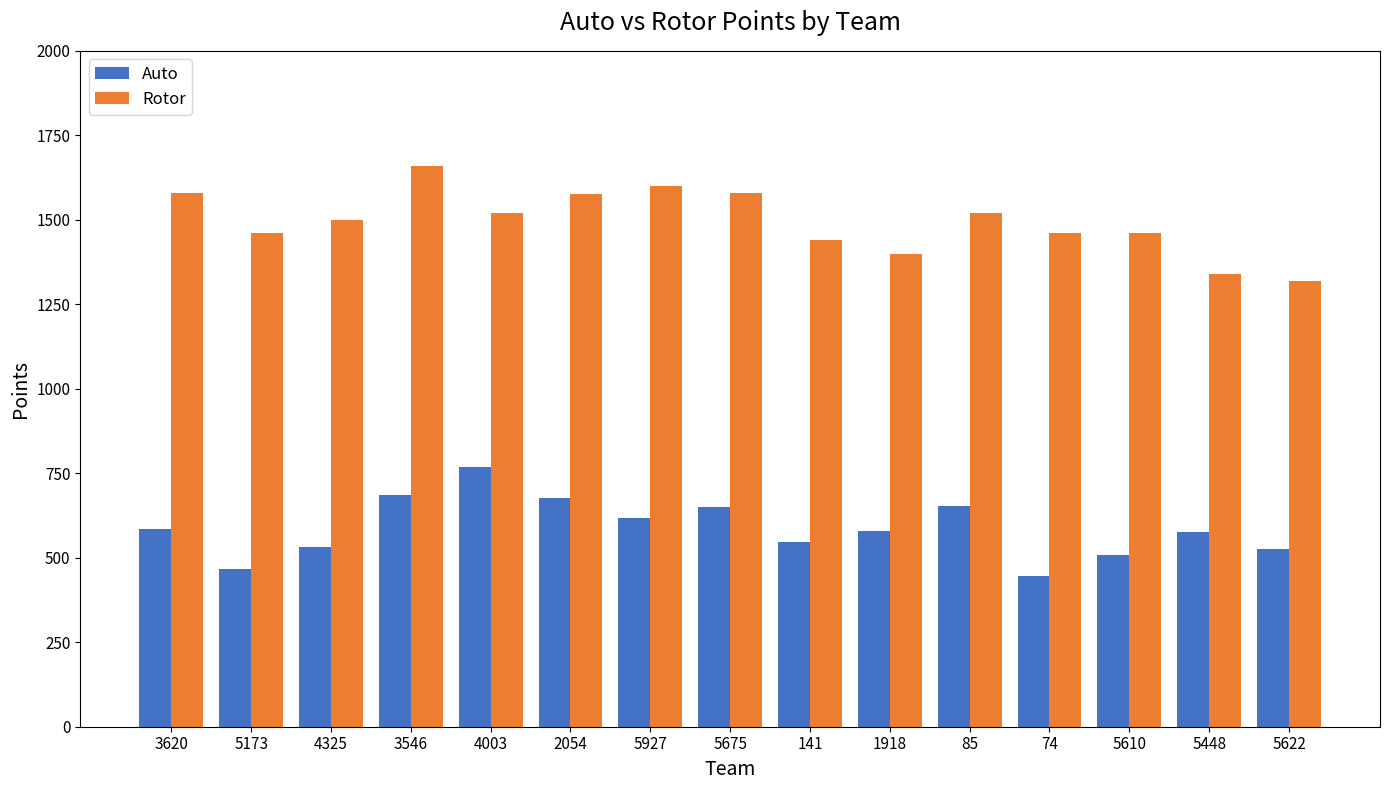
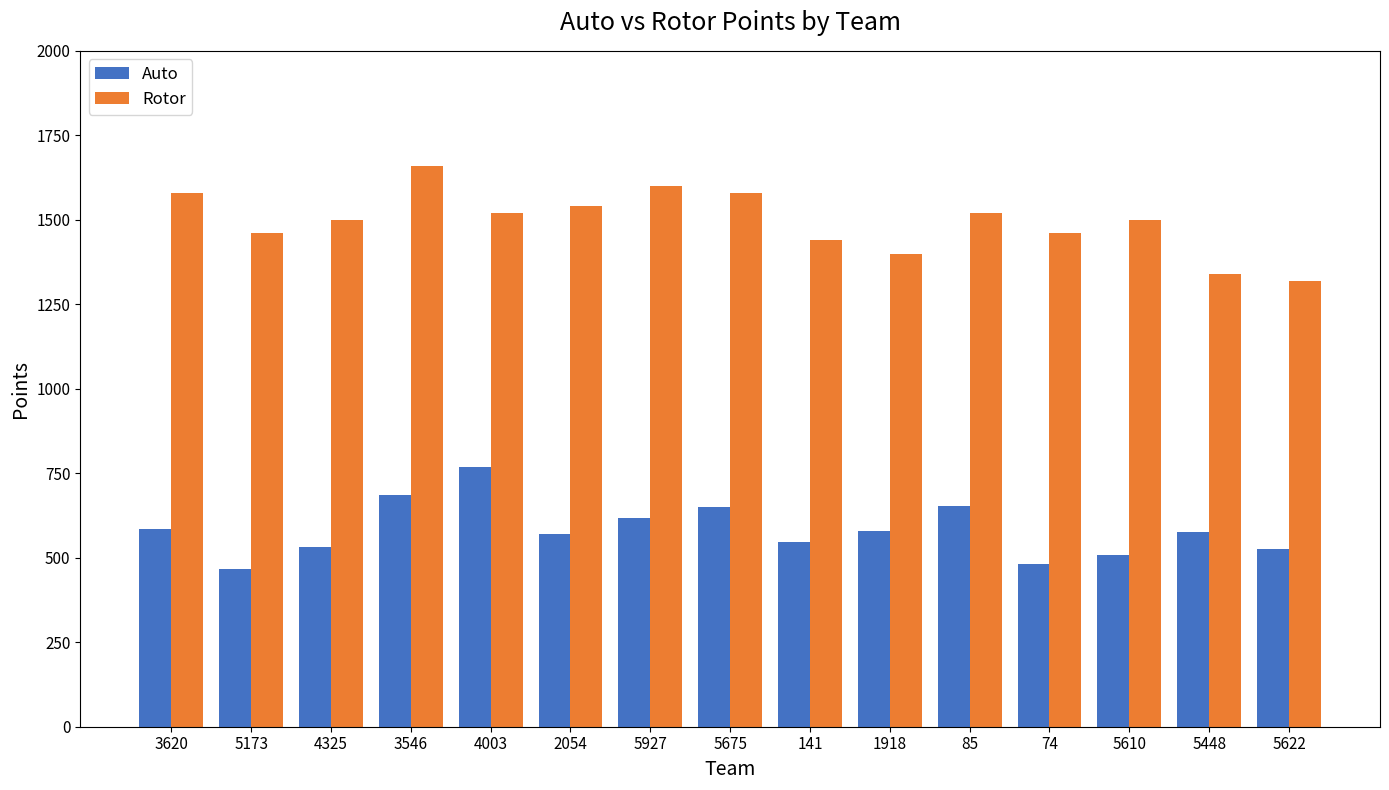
  {
    "Auto": {
      "3620": 590,
      "5173": 470,
      "4325": 530,
      "3546": 690,
      "4003": 770,
-     "2054": 680,
+     "2054": 570,
      "5927": 620,
      "5675": 650,
      "141": 550,
      "1918": 580,
      "85": 650,
-     "74": 450,
+     "74": 480,
      "5610": 510,
      "5448": 580,
      "5622": 530
    },
    "Rotor": {
      "3620": 1580,
      "5173": 1460,
      "4325": 1500,
      "3546": 1660,
      "4003": 1520,
-     "2054": 1580,
+     "2054": 1540,
      "5927": 1600,
      "5675": 1580,
      "141": 1440,
      "1918": 1400,
      "85": 1520,
      "74": 1460,
-     "5610": 1460,
+     "5610": 1500,
      "5448": 1340,
      "5622": 1320
    }
  }
